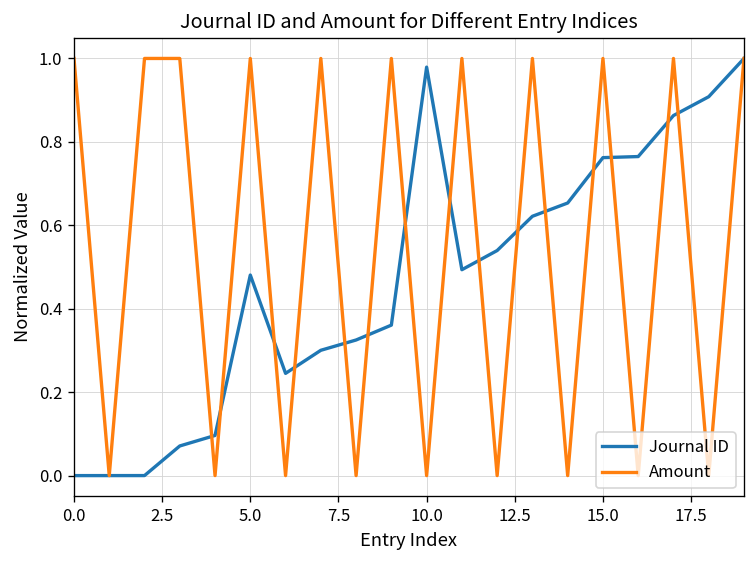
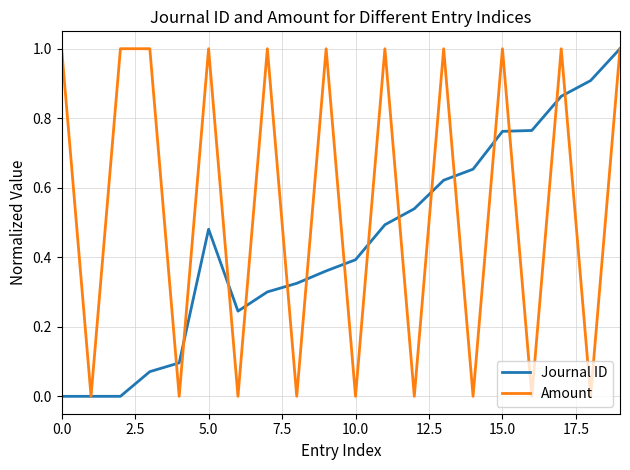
  {
    "Journal ID": {
      "0.0": 0.00,
      "5.0": 0.48,
-     "10.0": 0.98,
+     "10.0": 0.39,
      "15.0": 0.76
    },
    "Amount": {
      "0.0": 1.00,
      "5.0": 1.00,
      "10.0": 0.00,
      "15.0": 1.00
    }
  }
